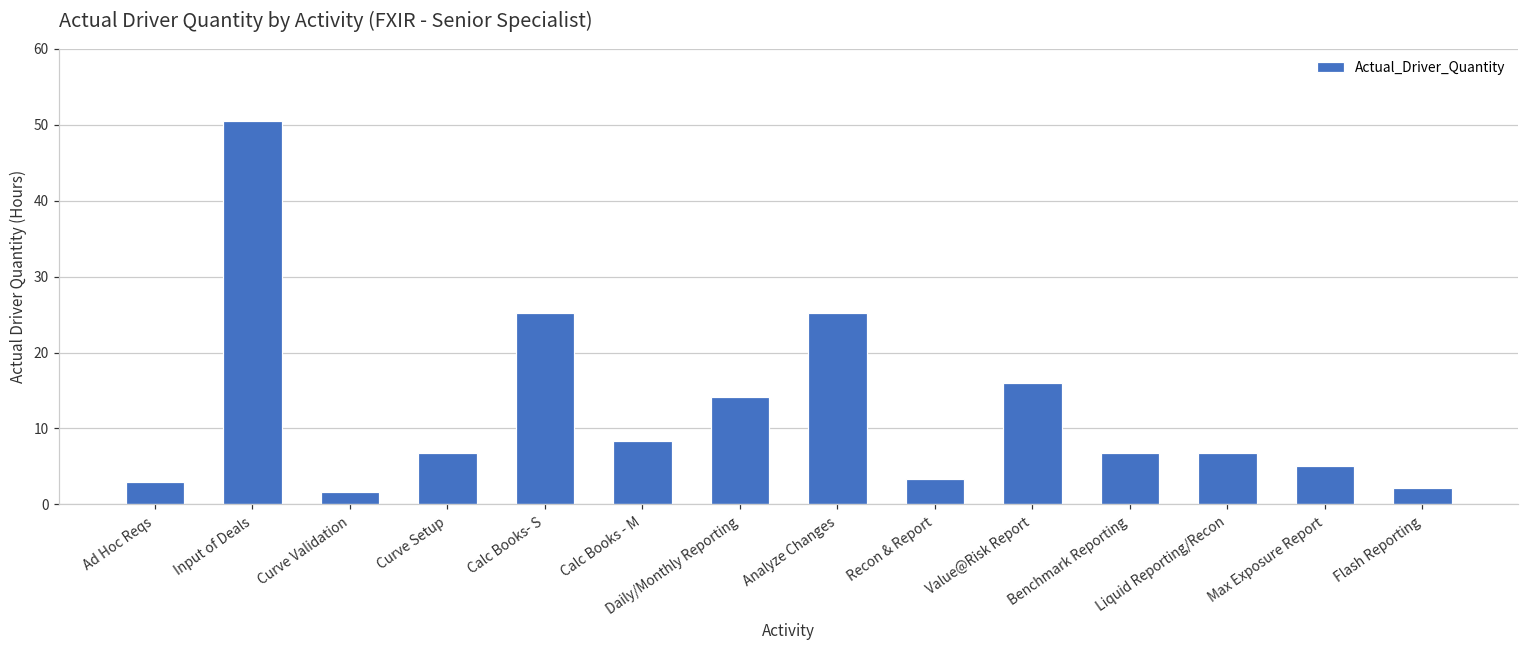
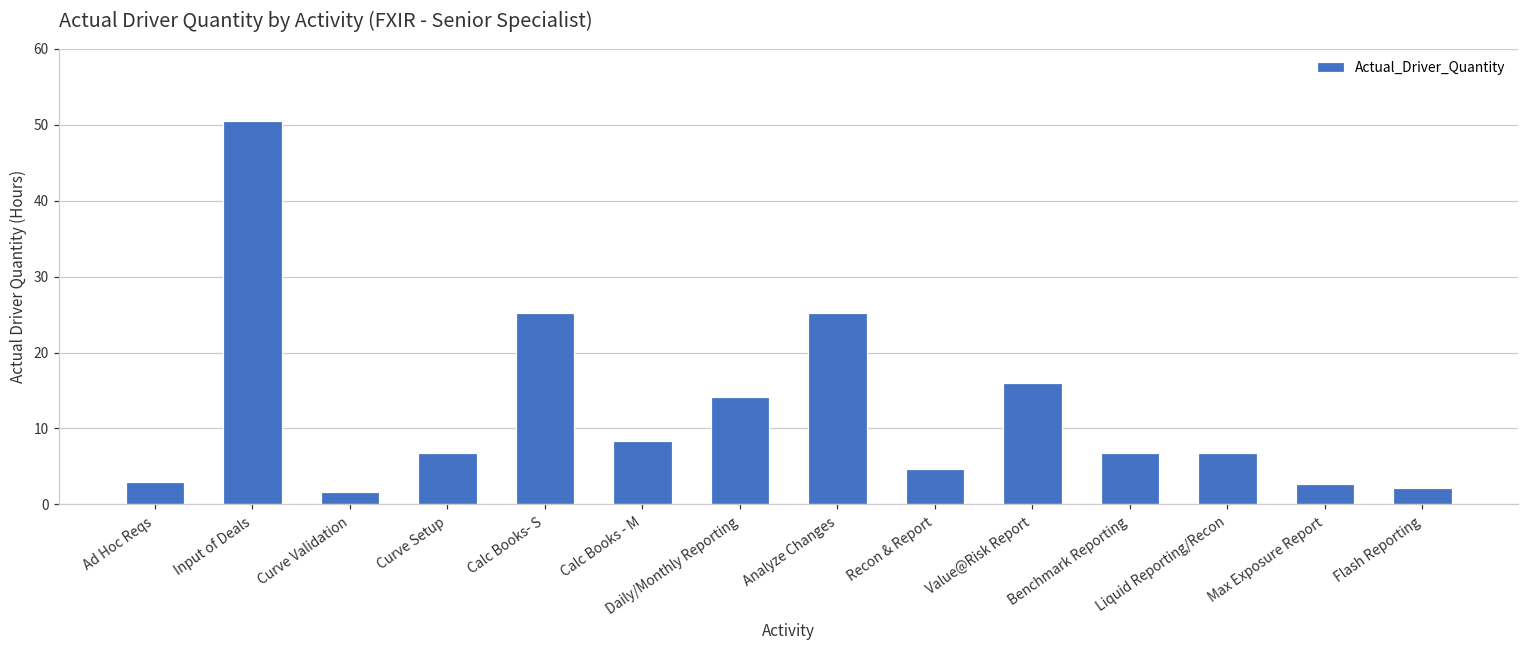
  {
    "Ad Hoc Reqs": 3,
    "Input of Deals": 50,
    "Curve Validation": 2,
    "Curve Setup": 7,
    "Calc Books- S": 25,
    "Calc Books - M": 8,
    "Daily/Monthly Reporting": 14,
    "Analyze Changes": 25,
-   "Recon & Report": 3,
+   "Recon & Report": 5,
    "Value@Risk Report": 16,
    "Benchmark Reporting": 7,
    "Liquid Reporting/Recon": 7,
-   "Max Exposure Report": 5,
+   "Max Exposure Report": 3,
    "Flash Reporting": 2
  }
